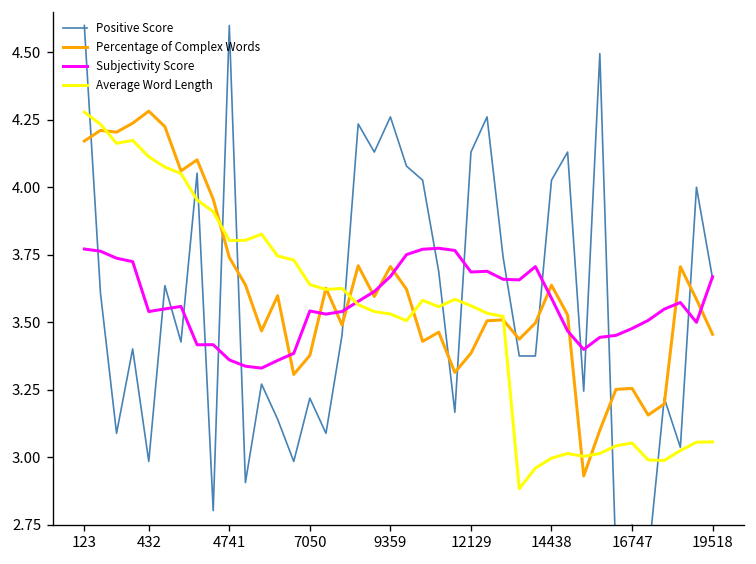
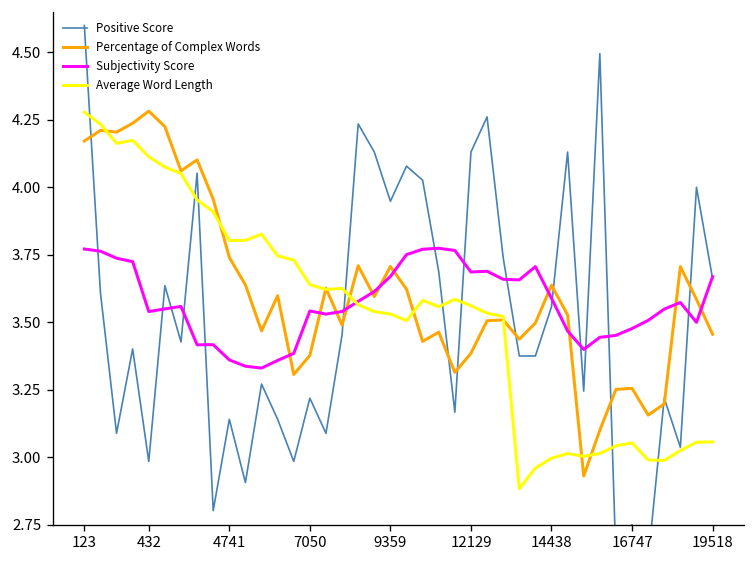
  {
    "Positive Score": {
      "123": 4.60,
      "432": 2.98,
-     "4741": 4.60,
+     "4741": 3.14,
      "7050": 3.22,
-     "9359": 4.26,
+     "9359": 3.95,
      "12129": 4.13,
-     "14438": 4.03,
+     "14438": 3.56,
      "16747": 2.75
    },
    "Percentage of Complex Words": {
      "123": 4.17,
      "432": 4.28,
      "4741": 3.74,
      "7050": 3.38,
      "9359": 3.71,
      "12129": 3.39,
      "14438": 3.64,
      "16747": 3.26,
      "19518": 3.46
    },
    "Subjectivity Score": {
      "123": 3.77,
      "432": 3.54,
      "4741": 3.36,
      "7050": 3.54,
      "9359": 3.67,
      "12129": 3.69,
      "14438": 3.59,
      "16747": 3.48
    },
    "Average Word Length": {
      "123": 4.28,
      "432": 4.11,
      "4741": 3.80,
      "7050": 3.64,
      "9359": 3.53,
      "12129": 3.56,
      "14438": 3.00,
      "16747": 3.05,
      "19518": 3.06
    }
  }
